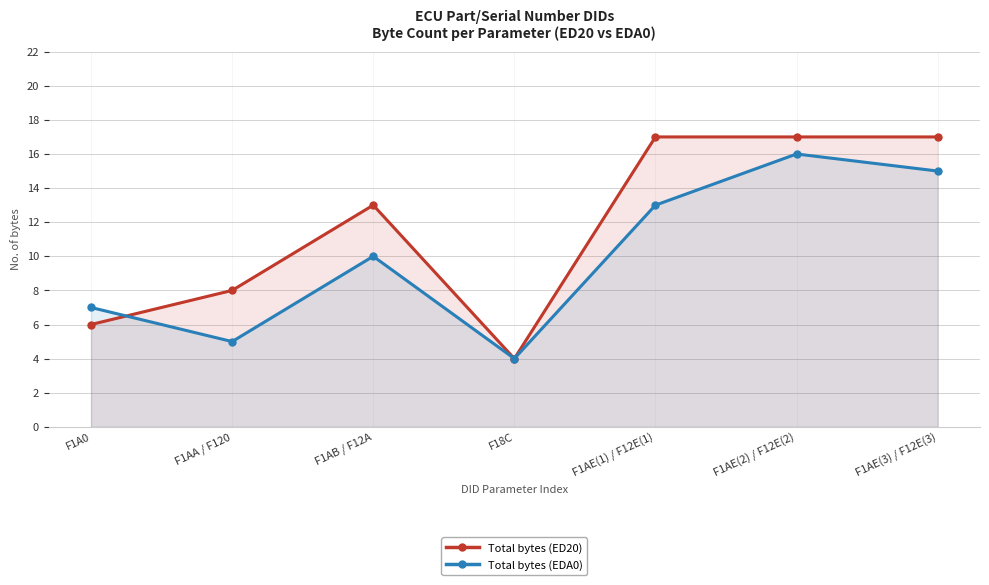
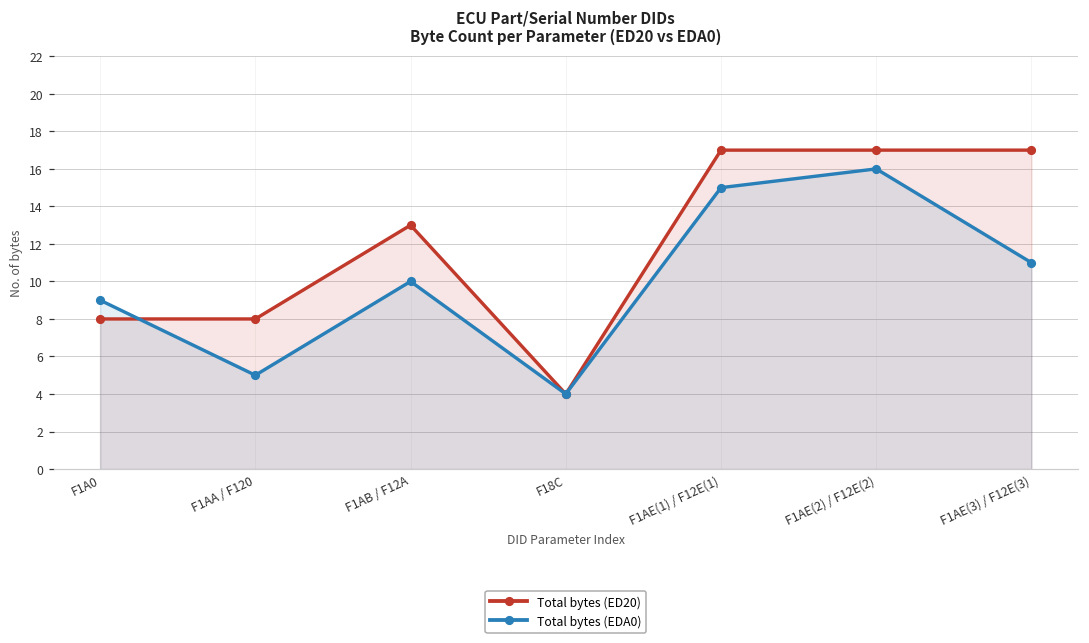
  {
    "Total bytes (ED20)": {
-     "F1A0": 6,
+     "F1A0": 8,
      "F1AA / F120": 8,
      "F1AB / F12A": 13,
      "F1AE(1) / F12E(1)": 17,
      "F1AE(2) / F12E(2)": 17,
      "F1AE(3) / F12E(3)": 17
    },
    "Total bytes (EDA0)": {
-     "F1A0": 7,
+     "F1A0": 9,
      "F1AA / F120": 5,
      "F1AB / F12A": 10,
-     "F1AE(1) / F12E(1)": 13,
+     "F1AE(1) / F12E(1)": 15,
      "F1AE(2) / F12E(2)": 16,
-     "F1AE(3) / F12E(3)": 15
+     "F1AE(3) / F12E(3)": 11
    }
  }
